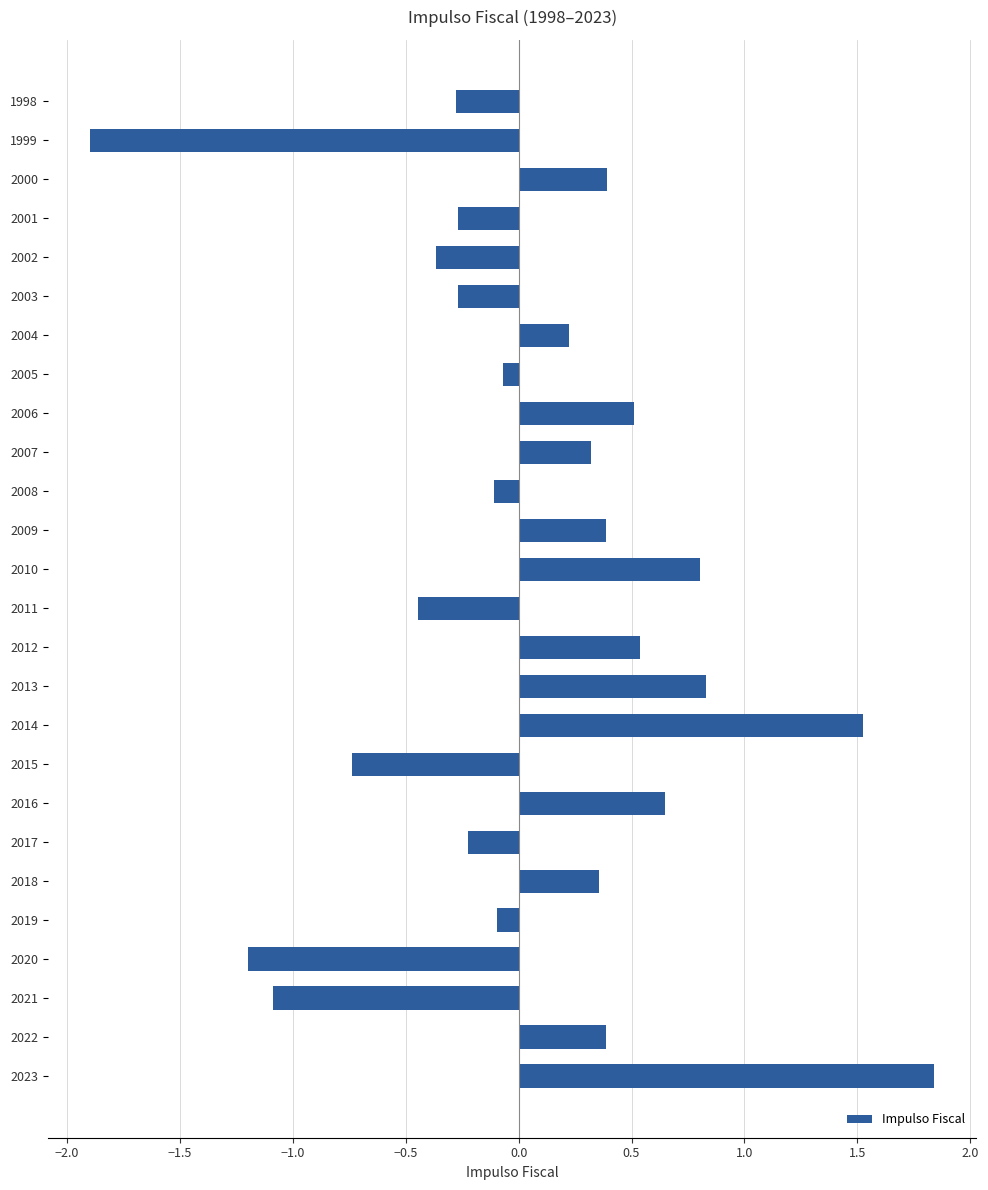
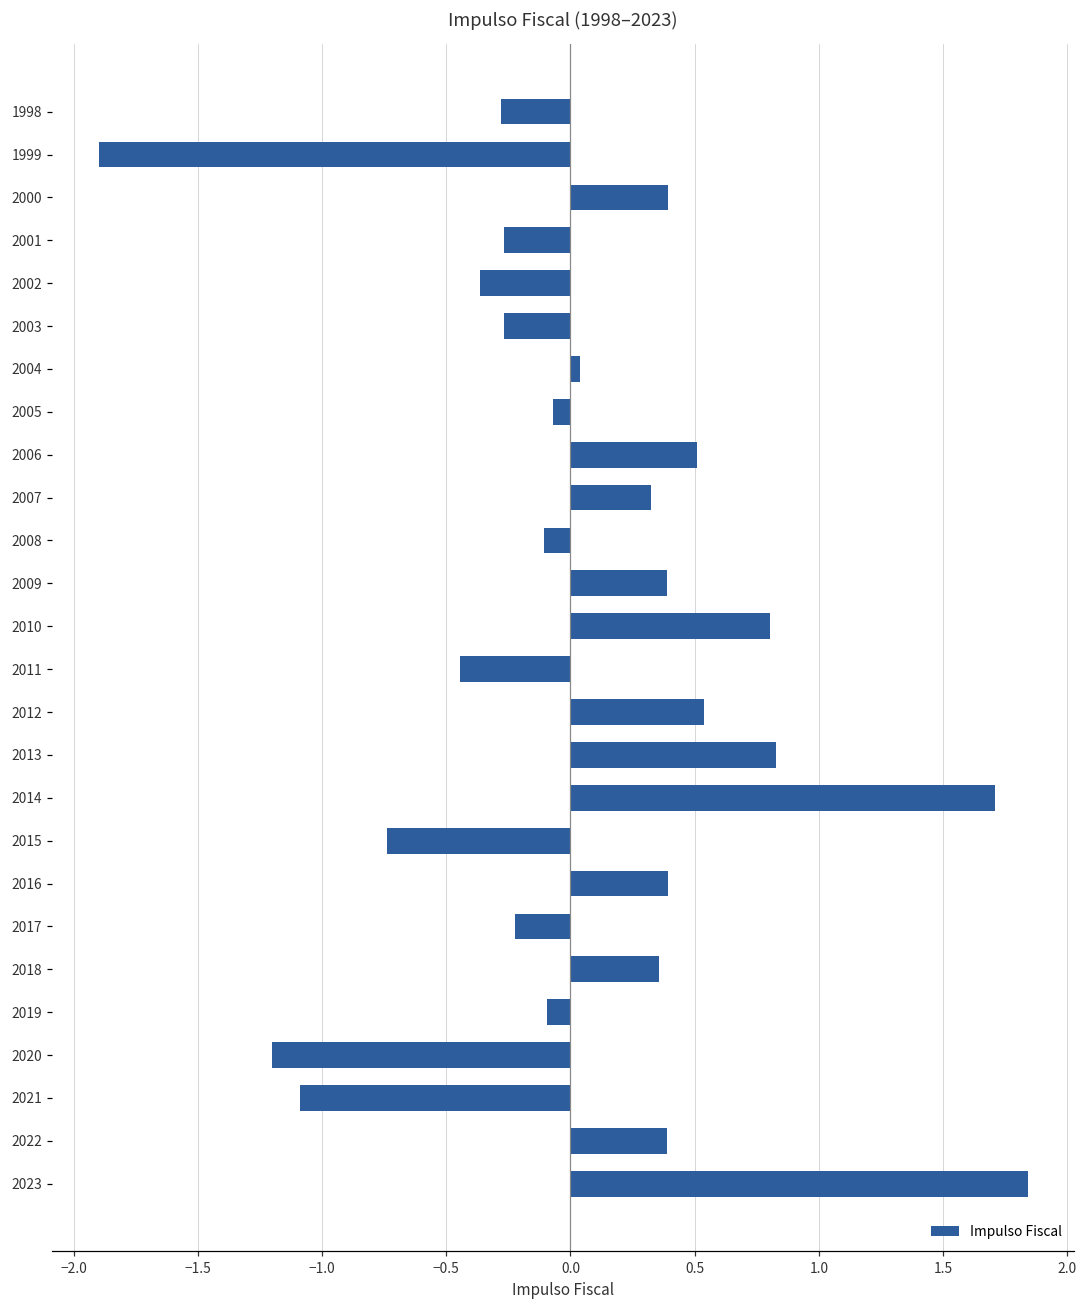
  {
    "1998": -0.28,
    "1999": -1.90,
    "2000": 0.39,
    "2001": -0.27,
    "2002": -0.37,
    "2003": -0.27,
-   "2004": 0.22,
+   "2004": 0.04,
    "2005": -0.07,
    "2006": 0.51,
    "2007": 0.32,
    "2008": -0.11,
    "2009": 0.39,
    "2010": 0.80,
    "2011": -0.45,
    "2012": 0.54,
    "2013": 0.83,
-   "2014": 1.52,
+   "2014": 1.71,
    "2015": -0.74,
-   "2016": 0.65,
+   "2016": 0.39,
    "2017": -0.22,
    "2018": 0.36,
    "2019": -0.09,
    "2020": -1.20,
    "2021": -1.09,
    "2022": 0.39,
    "2023": 1.84
  }
